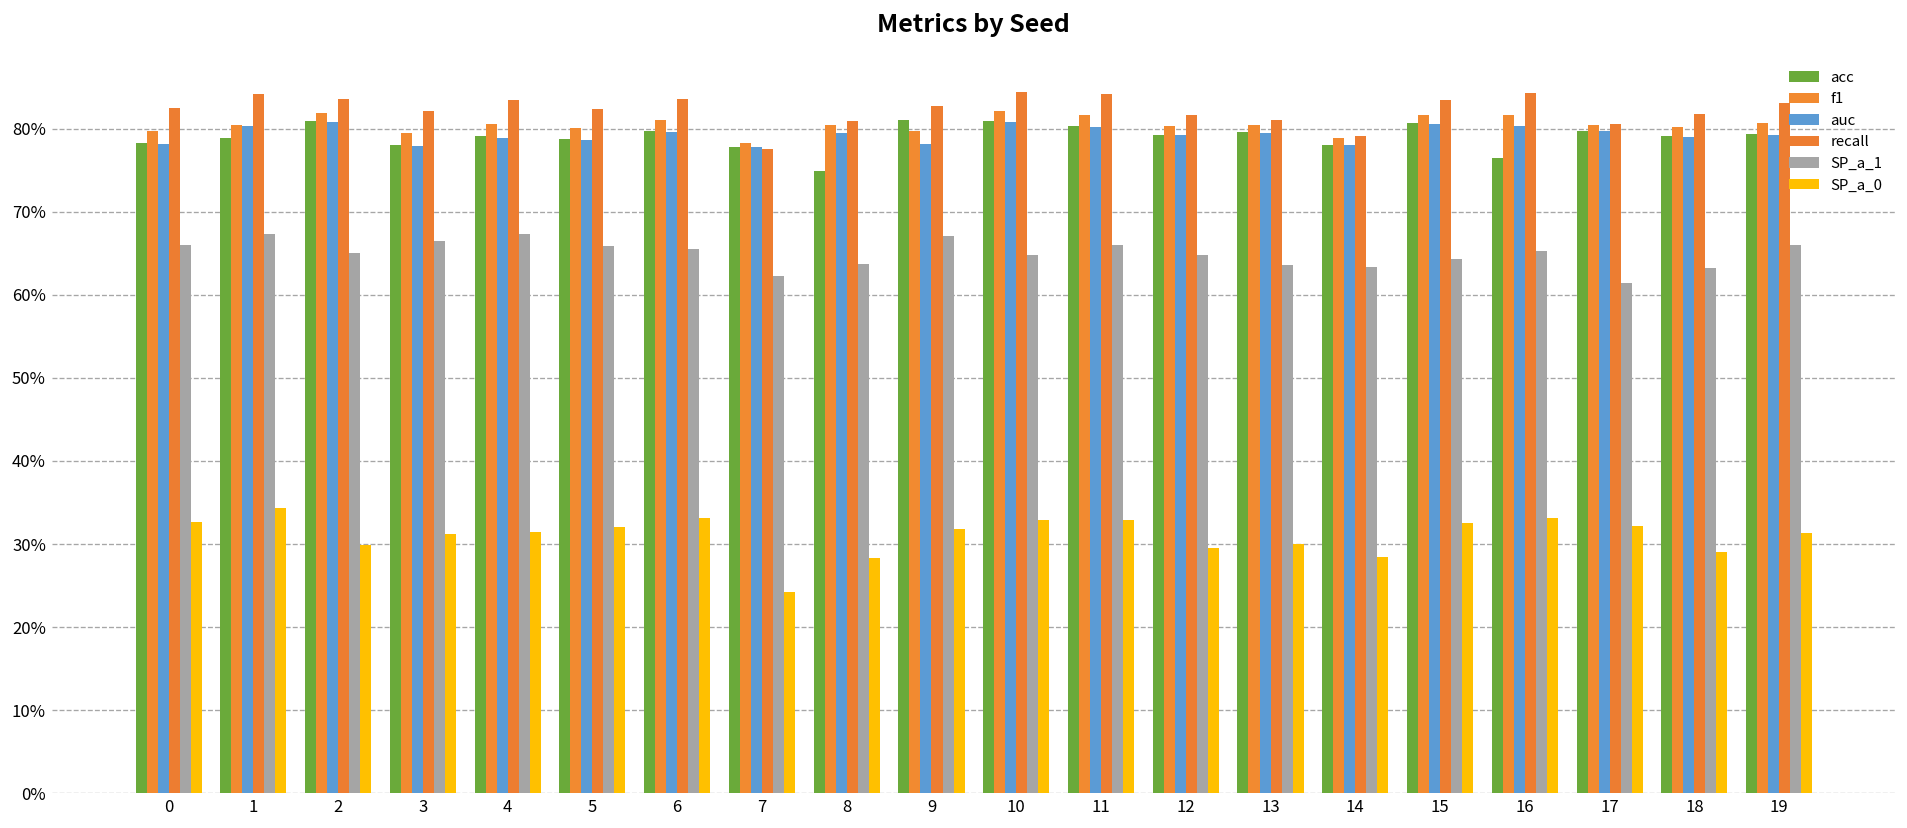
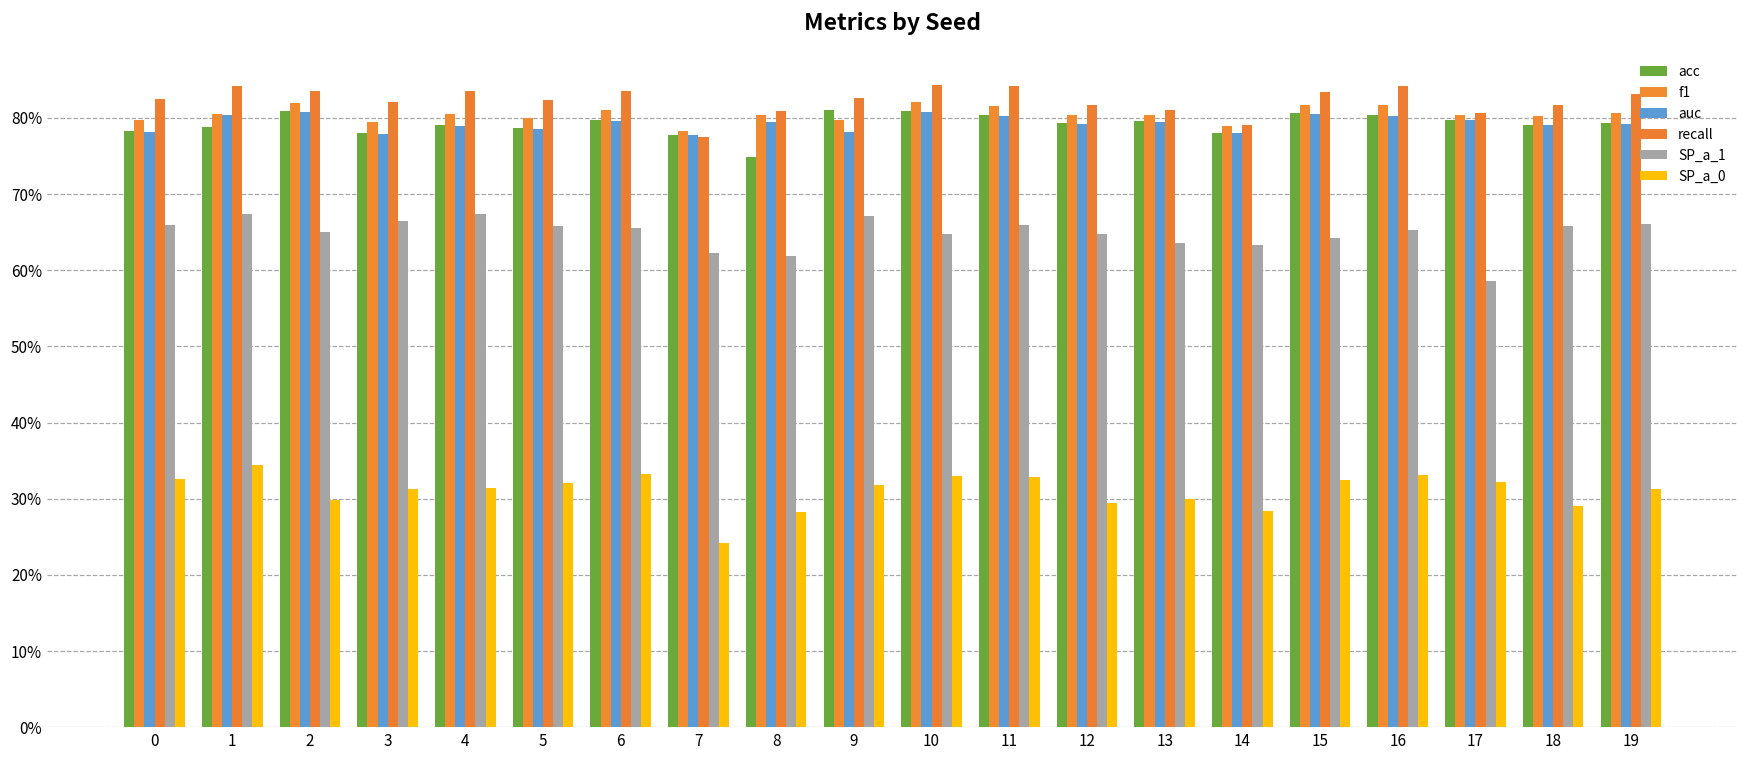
  {
    "acc": {
      "0": "78%",
      "1": "79%",
      "2": "81%",
      "3": "78%",
      "4": "79%",
      "5": "79%",
      "6": "80%",
      "7": "78%",
      "8": "75%",
      "9": "81%",
      "10": "81%",
      "11": "80%",
      "12": "79%",
      "13": "80%",
      "14": "78%",
      "15": "81%",
-     "16": "76%",
+     "16": "80%",
      "17": "80%",
      "18": "79%",
      "19": "79%"
    },
    "auc": {
      "0": "78%",
      "1": "80%",
      "2": "81%",
      "3": "78%",
      "4": "79%",
      "5": "79%",
      "6": "80%",
      "7": "78%",
      "8": "80%",
      "9": "78%",
      "10": "81%",
      "11": "80%",
      "12": "79%",
      "13": "79%",
      "14": "78%",
      "15": "81%",
      "16": "80%",
      "17": "80%",
      "18": "79%",
      "19": "79%"
    },
    "SP_a_1": {
      "0": "66%",
      "1": "67%",
      "2": "65%",
      "3": "66%",
      "4": "67%",
      "5": "66%",
      "6": "66%",
      "7": "62%",
-     "8": "64%",
+     "8": "62%",
      "9": "67%",
      "10": "65%",
      "11": "66%",
      "12": "65%",
      "13": "64%",
      "14": "63%",
      "15": "64%",
      "16": "65%",
-     "17": "61%",
-     "18": "63%",
+     "17": "59%",
+     "18": "66%",
      "19": "66%"
    },
    "SP_a_0": {
      "0": "33%",
      "1": "34%",
      "2": "30%",
      "3": "31%",
      "4": "31%",
      "5": "32%",
      "6": "33%",
      "7": "24%",
      "8": "28%",
      "9": "32%",
      "10": "33%",
      "11": "33%",
      "12": "29%",
      "13": "30%",
      "14": "28%",
      "15": "32%",
      "16": "33%",
      "17": "32%",
      "18": "29%",
      "19": "31%"
    }
  }
